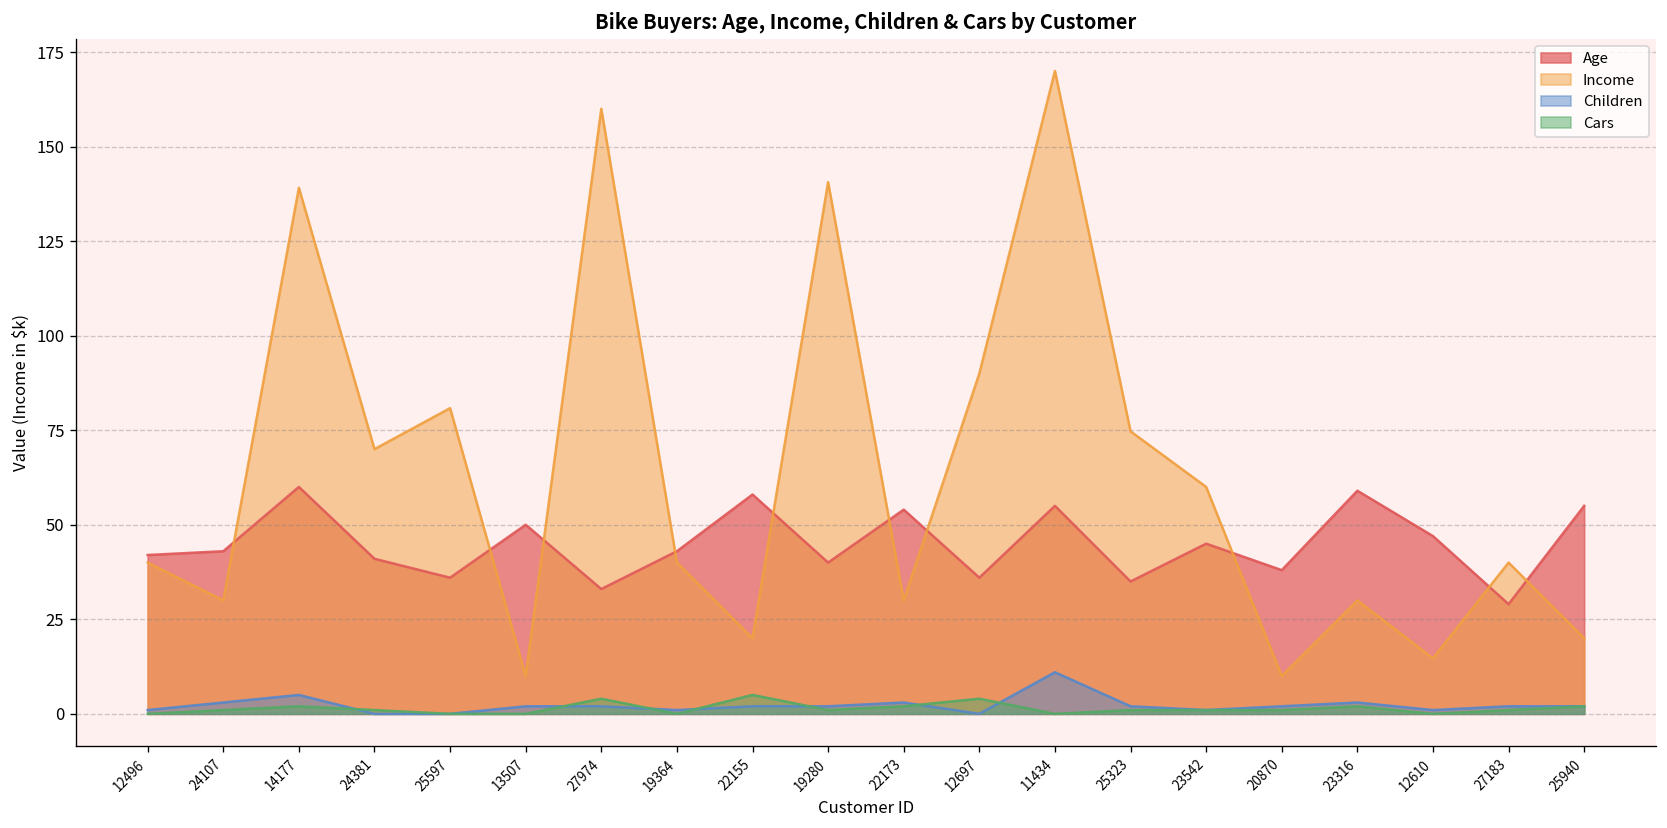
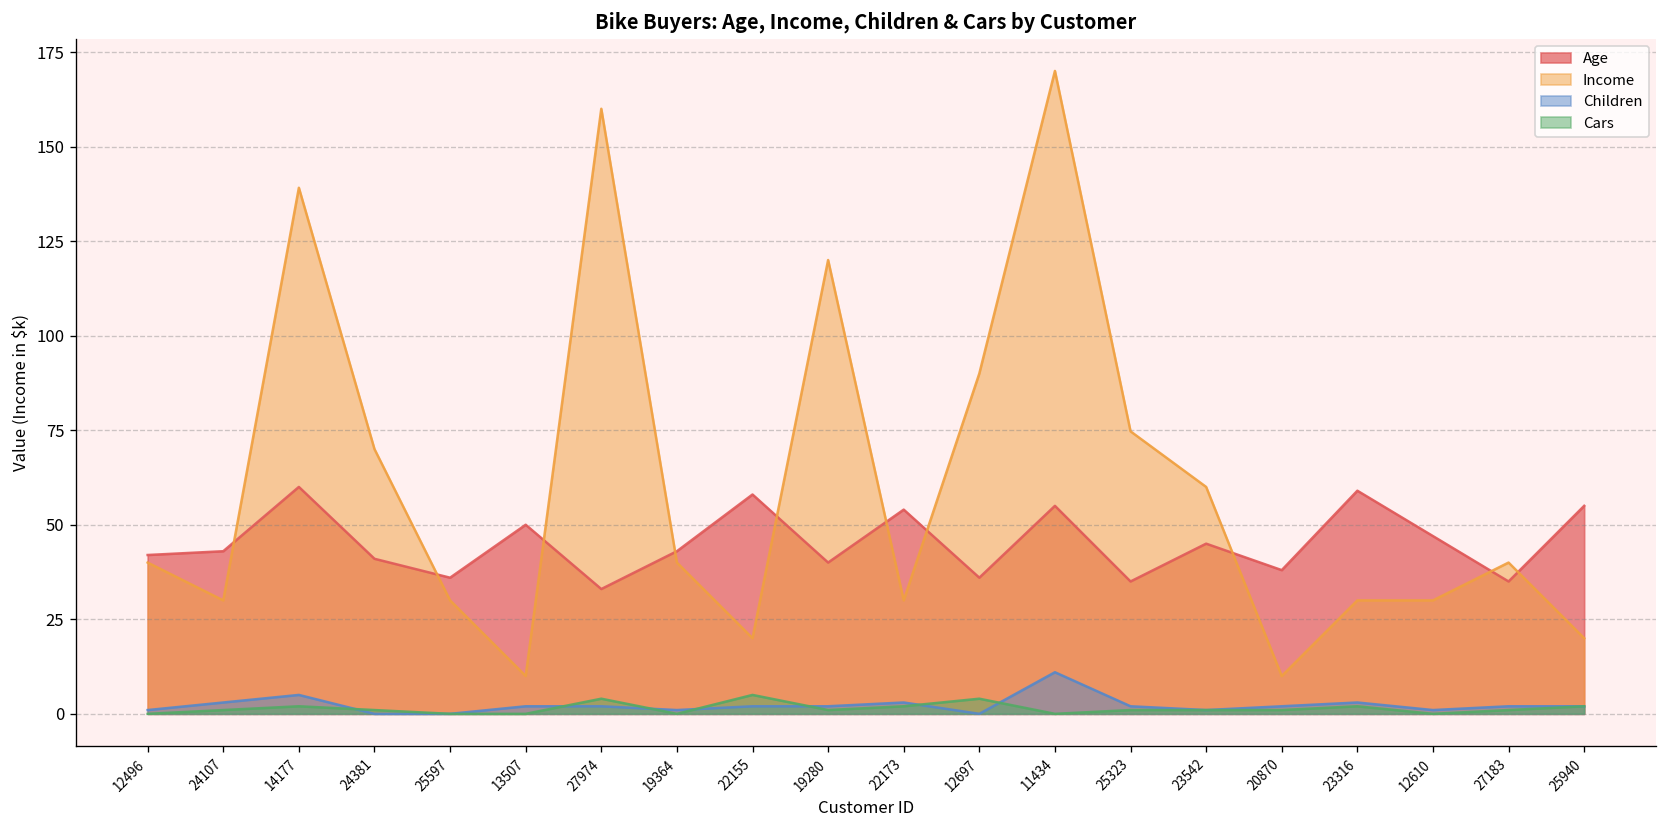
  {
    "Age": {
      "12496": 42,
      "24107": 43,
      "14177": 60,
      "24381": 41,
      "25597": 36,
      "13507": 50,
      "27974": 33,
      "19364": 43,
      "22155": 58,
      "19280": 40,
      "22173": 54,
      "12697": 36,
      "11434": 55,
      "25323": 35,
      "23542": 45,
      "20870": 38,
      "23316": 59,
      "12610": 47,
-     "27183": 29,
+     "27183": 35,
      "25940": 55
    },
    "Income": {
      "12496": 40,
      "24107": 30,
      "14177": 139,
      "24381": 70,
-     "25597": 81,
+     "25597": 30,
      "13507": 10,
      "27974": 160,
      "19364": 40,
      "22155": 20,
-     "19280": 141,
+     "19280": 120,
      "22173": 30,
      "12697": 90,
      "11434": 170,
      "25323": 75,
      "23542": 60,
      "20870": 10,
      "23316": 30,
-     "12610": 15,
+     "12610": 30,
      "27183": 40,
      "25940": 20
    },
    "Children": {
      "12496": 1,
      "24107": 3,
      "14177": 5,
      "24381": 0,
      "13507": 2,
      "27974": 2,
      "19364": 1,
      "22155": 2,
      "19280": 2,
      "22173": 3,
      "12697": 0,
      "11434": 11,
      "25323": 2,
      "20870": 2,
      "23316": 3,
      "12610": 1,
      "27183": 2
    },
    "Cars": {
      "12496": 0,
      "24107": 1,
      "14177": 2,
      "24381": 1,
      "13507": 0,
      "27974": 4,
      "19364": 0,
      "22155": 5,
      "19280": 1,
      "22173": 2,
      "12697": 4,
      "11434": 0,
      "25323": 1,
      "20870": 1,
      "23316": 2,
      "12610": 0,
      "27183": 1
    }
  }
